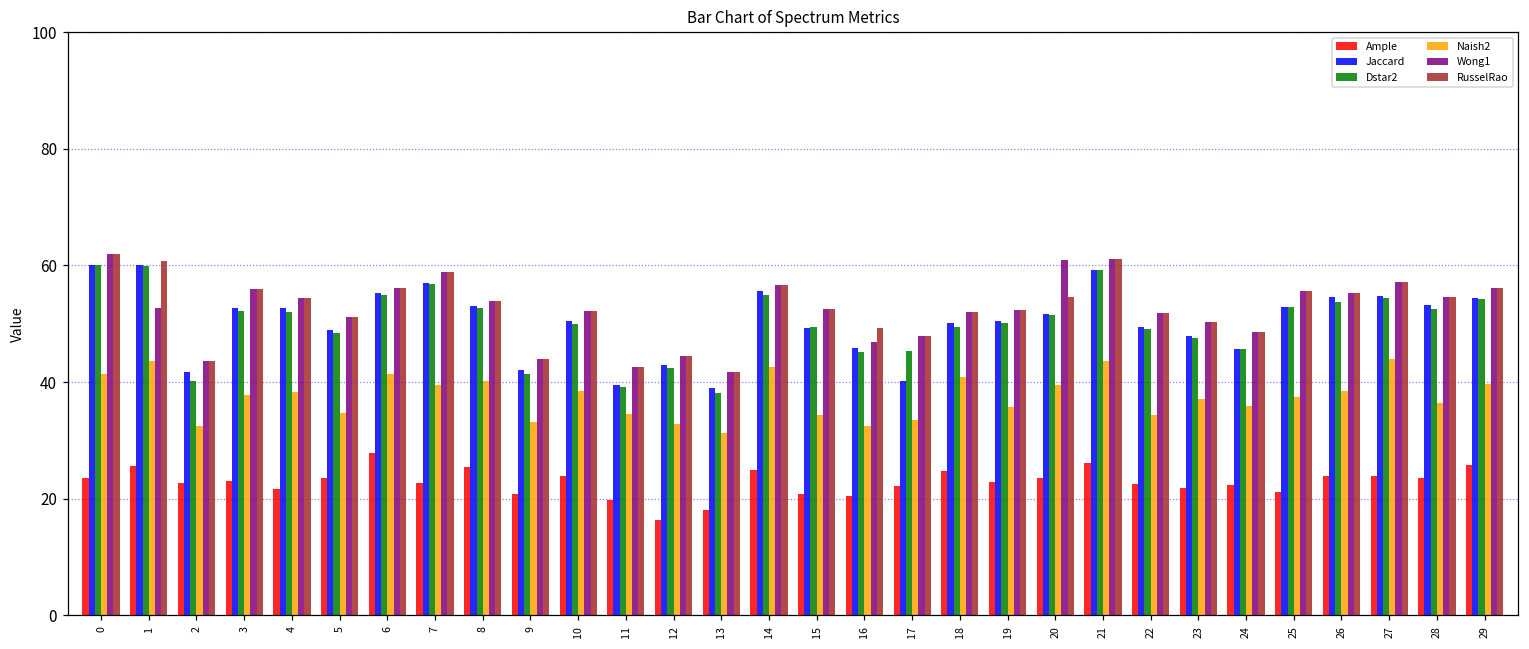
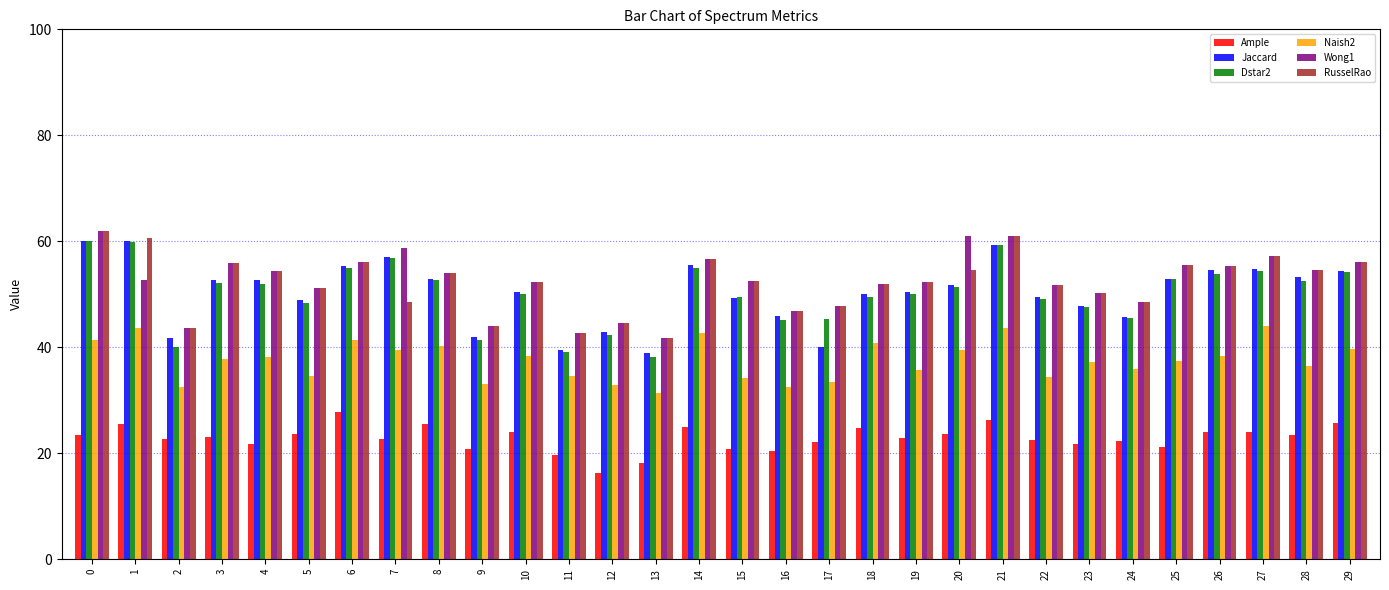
  {
    "Ample": {
      "0": 23,
      "1": 26,
      "2": 23,
      "3": 23,
      "4": 22,
      "5": 24,
      "6": 28,
      "7": 23,
      "8": 25,
      "9": 21,
      "10": 24,
      "11": 20,
      "12": 16,
      "13": 18,
      "14": 25,
      "15": 21,
      "16": 20,
      "17": 22,
      "18": 25,
      "19": 23,
      "20": 24,
      "21": 26,
      "22": 22,
      "23": 22,
      "24": 22,
      "25": 21,
      "26": 24,
      "27": 24,
      "28": 23,
      "29": 26
    },
    "Jaccard": {
      "0": 60,
      "1": 60,
      "2": 42,
      "3": 53,
      "4": 53,
      "5": 49,
      "6": 55,
      "7": 57,
      "8": 53,
      "9": 42,
      "10": 50,
      "11": 39,
      "12": 43,
      "13": 39,
      "14": 56,
      "15": 49,
      "16": 46,
      "17": 40,
      "18": 50,
      "19": 50,
      "20": 52,
      "21": 59,
      "22": 50,
      "23": 48,
      "24": 46,
      "25": 53,
      "26": 55,
      "27": 55,
      "28": 53,
      "29": 54
    },
    "Dstar2": {
      "0": 60,
      "1": 60,
      "2": 40,
      "3": 52,
      "4": 52,
      "5": 48,
      "6": 55,
      "7": 57,
      "8": 53,
      "9": 41,
      "10": 50,
      "11": 39,
      "12": 42,
      "13": 38,
      "14": 55,
      "15": 49,
      "16": 45,
      "17": 45,
      "18": 50,
      "19": 50,
      "20": 51,
      "21": 59,
      "22": 49,
      "23": 48,
      "24": 46,
      "25": 53,
      "26": 54,
      "27": 54,
      "28": 53,
      "29": 54
    },
    "Naish2": {
      "0": 41,
      "1": 44,
      "2": 32,
      "3": 38,
      "4": 38,
      "5": 35,
      "6": 41,
      "7": 40,
      "8": 40,
      "9": 33,
      "10": 38,
      "11": 35,
      "12": 33,
      "13": 31,
      "14": 43,
      "15": 34,
      "16": 32,
      "17": 33,
      "18": 41,
      "19": 36,
      "20": 40,
      "21": 44,
      "22": 34,
      "23": 37,
      "24": 36,
      "25": 37,
      "26": 38,
      "27": 44,
      "28": 36,
      "29": 40
    },
    "Wong1": {
      "0": 62,
      "1": 53,
      "2": 44,
      "3": 56,
      "4": 54,
      "5": 51,
      "6": 56,
      "7": 59,
      "8": 54,
      "9": 44,
      "10": 52,
      "11": 43,
      "12": 45,
      "13": 42,
      "14": 57,
      "15": 52,
      "16": 47,
      "17": 48,
      "18": 52,
      "19": 52,
      "20": 61,
      "21": 61,
      "22": 52,
      "23": 50,
      "24": 49,
      "25": 56,
      "26": 55,
      "27": 57,
      "28": 55,
      "29": 56
    },
    "RusselRao": {
      "0": 62,
      "1": 61,
      "2": 44,
      "3": 56,
      "4": 54,
      "5": 51,
      "6": 56,
-     "7": 59,
+     "7": 49,
      "8": 54,
      "9": 44,
      "10": 52,
      "11": 43,
      "12": 45,
      "13": 42,
      "14": 57,
      "15": 52,
-     "16": 49,
+     "16": 47,
      "17": 48,
      "18": 52,
      "19": 52,
      "20": 55,
      "21": 61,
      "22": 52,
      "23": 50,
      "24": 49,
      "25": 56,
      "26": 55,
      "27": 57,
      "28": 55,
      "29": 56
    }
  }
